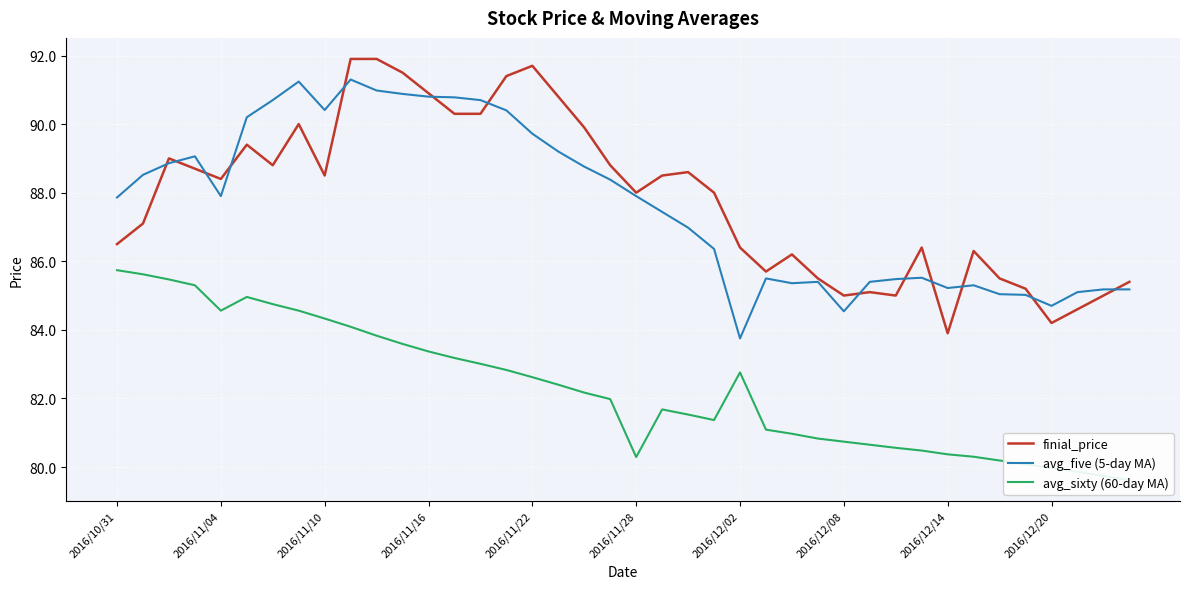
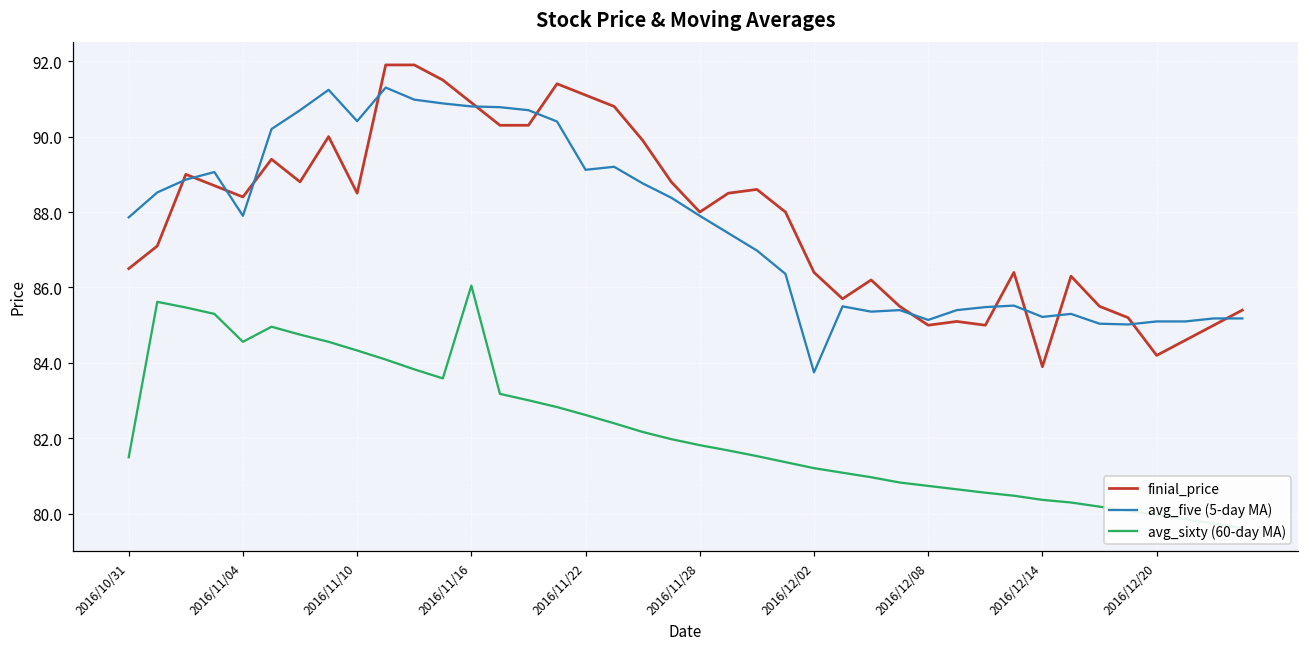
  {
    "finial_price": {
      "2016/10/31": 86.5,
      "2016/11/04": 88.4,
      "2016/11/10": 88.5,
      "2016/11/16": 90.9,
-     "2016/11/22": 91.7,
+     "2016/11/22": 91.1,
      "2016/11/28": 88.0,
      "2016/12/02": 86.4,
      "2016/12/08": 85.0,
      "2016/12/14": 83.9,
      "2016/12/20": 84.2
    },
    "avg_five (5-day MA)": {
      "2016/10/31": 87.9,
      "2016/11/04": 87.9,
      "2016/11/10": 90.4,
      "2016/11/16": 90.8,
-     "2016/11/22": 89.7,
+     "2016/11/22": 89.1,
      "2016/11/28": 87.9,
      "2016/12/02": 83.8,
-     "2016/12/08": 84.5,
+     "2016/12/08": 85.1,
      "2016/12/14": 85.2,
-     "2016/12/20": 84.7
+     "2016/12/20": 85.1
    },
    "avg_sixty (60-day MA)": {
-     "2016/10/31": 85.7,
+     "2016/10/31": 81.5,
      "2016/11/04": 84.6,
      "2016/11/10": 84.3,
-     "2016/11/16": 83.4,
+     "2016/11/16": 86.1,
      "2016/11/22": 82.6,
-     "2016/11/28": 80.3,
-     "2016/12/02": 82.8,
+     "2016/11/28": 81.8,
+     "2016/12/02": 81.2,
      "2016/12/08": 80.7,
      "2016/12/14": 80.4
    }
  }
